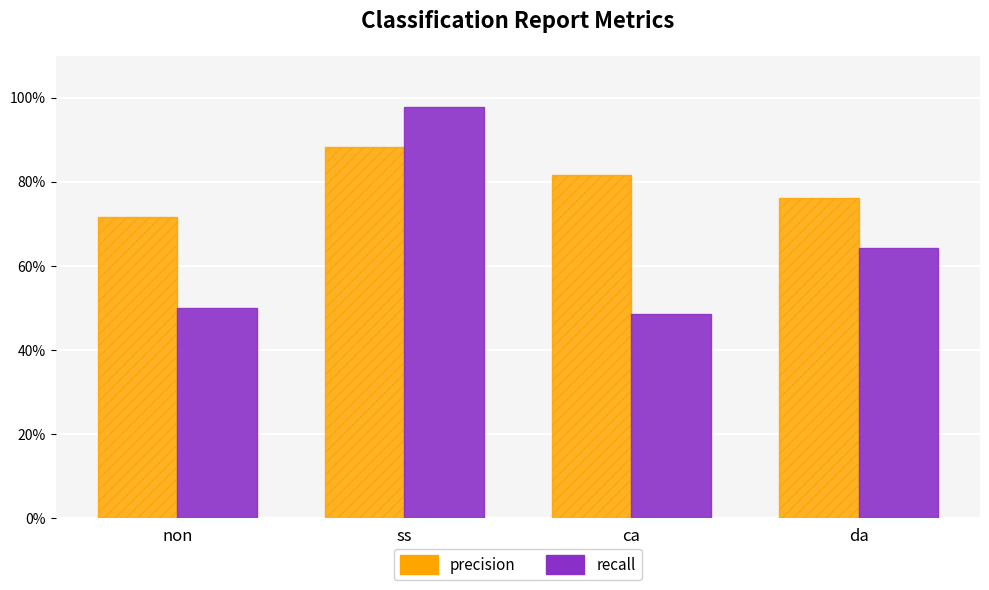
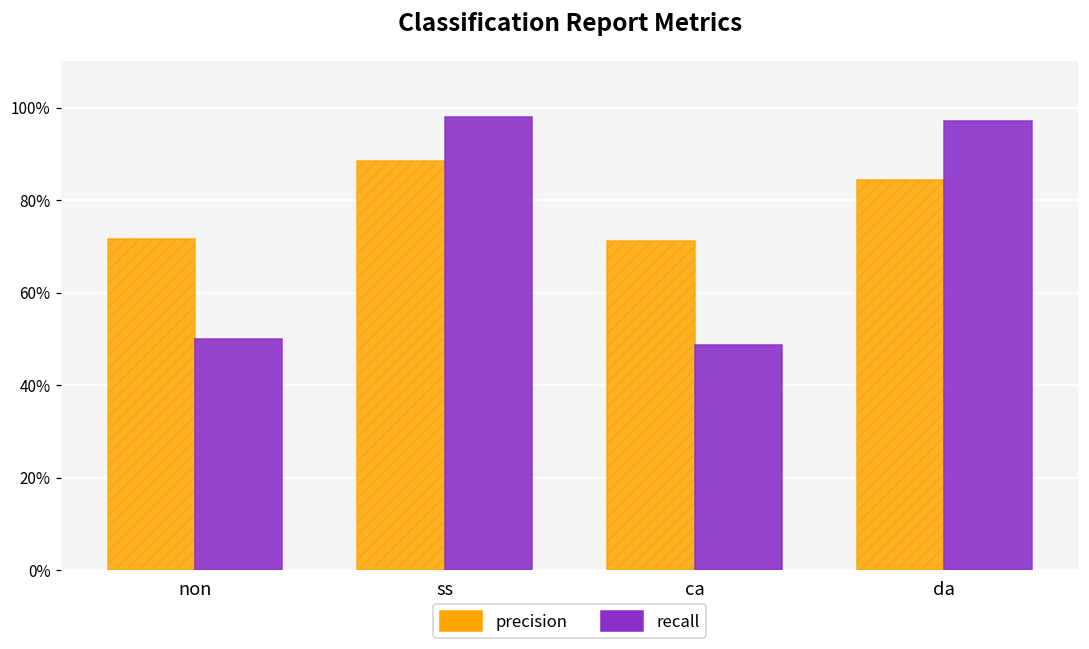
  {
    "precision": {
      "non": "72%",
      "ss": "88%",
-     "ca": "82%",
-     "da": "76%"
+     "ca": "71%",
+     "da": "84%"
    },
    "recall": {
      "non": "50%",
      "ss": "98%",
      "ca": "49%",
-     "da": "64%"
+     "da": "97%"
    }
  }
